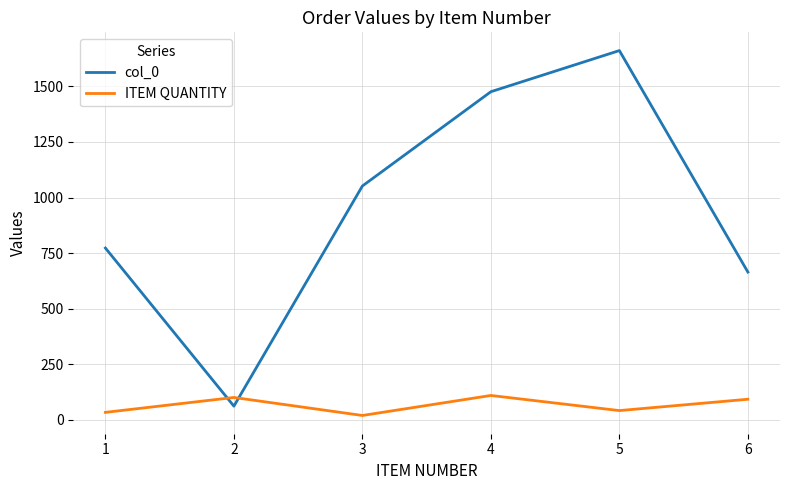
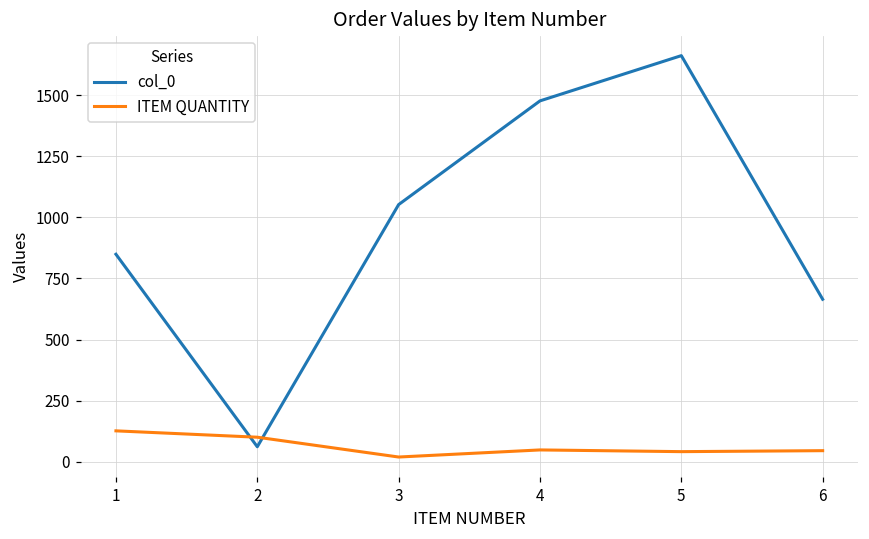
  {
    "col_0": {
-     "1": 770,
+     "1": 850,
      "2": 60,
      "3": 1050,
      "4": 1480,
      "5": 1660,
      "6": 670
    },
    "ITEM QUANTITY": {
-     "1": 30,
+     "1": 130,
      "2": 100,
      "3": 20,
-     "4": 110,
+     "4": 50,
      "5": 40,
-     "6": 90
+     "6": 50
    }
  }
